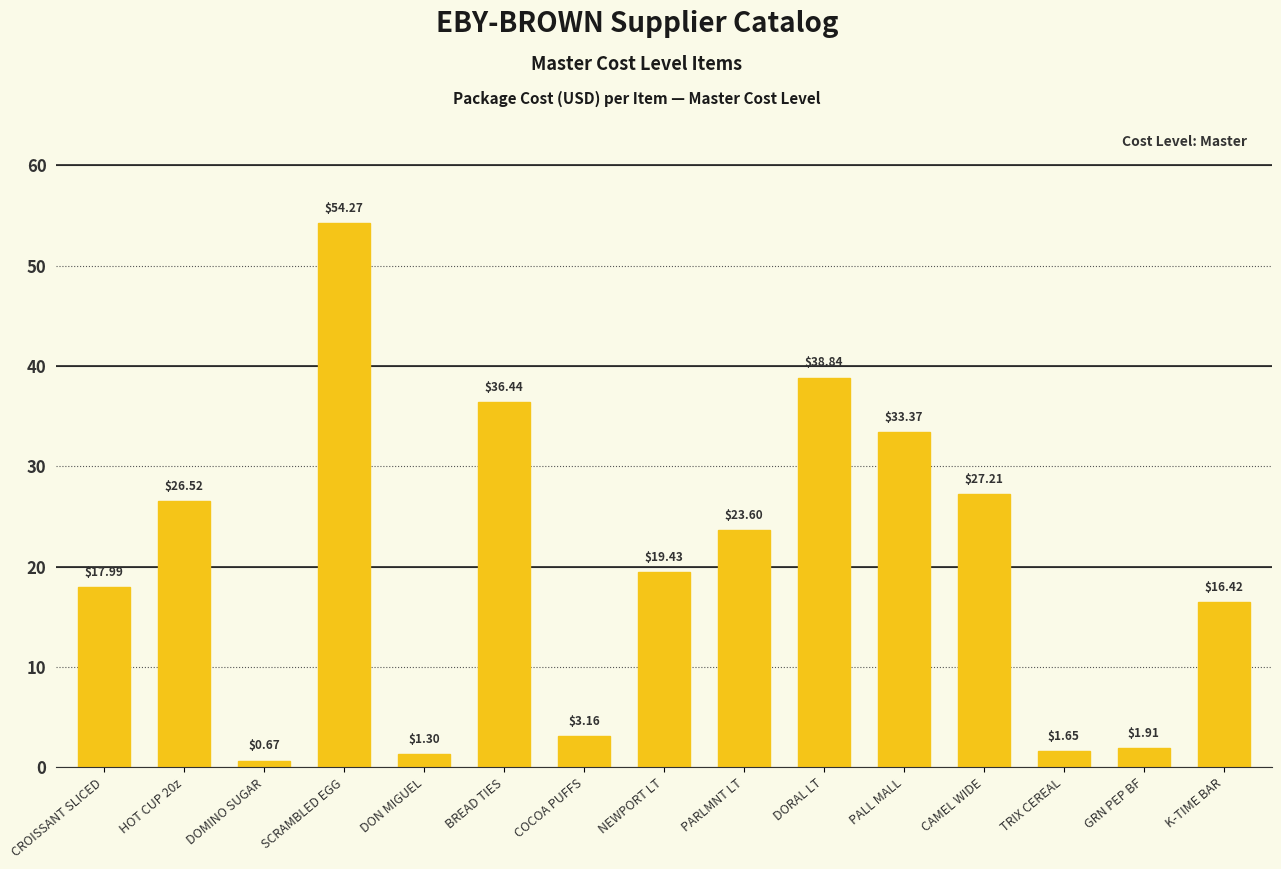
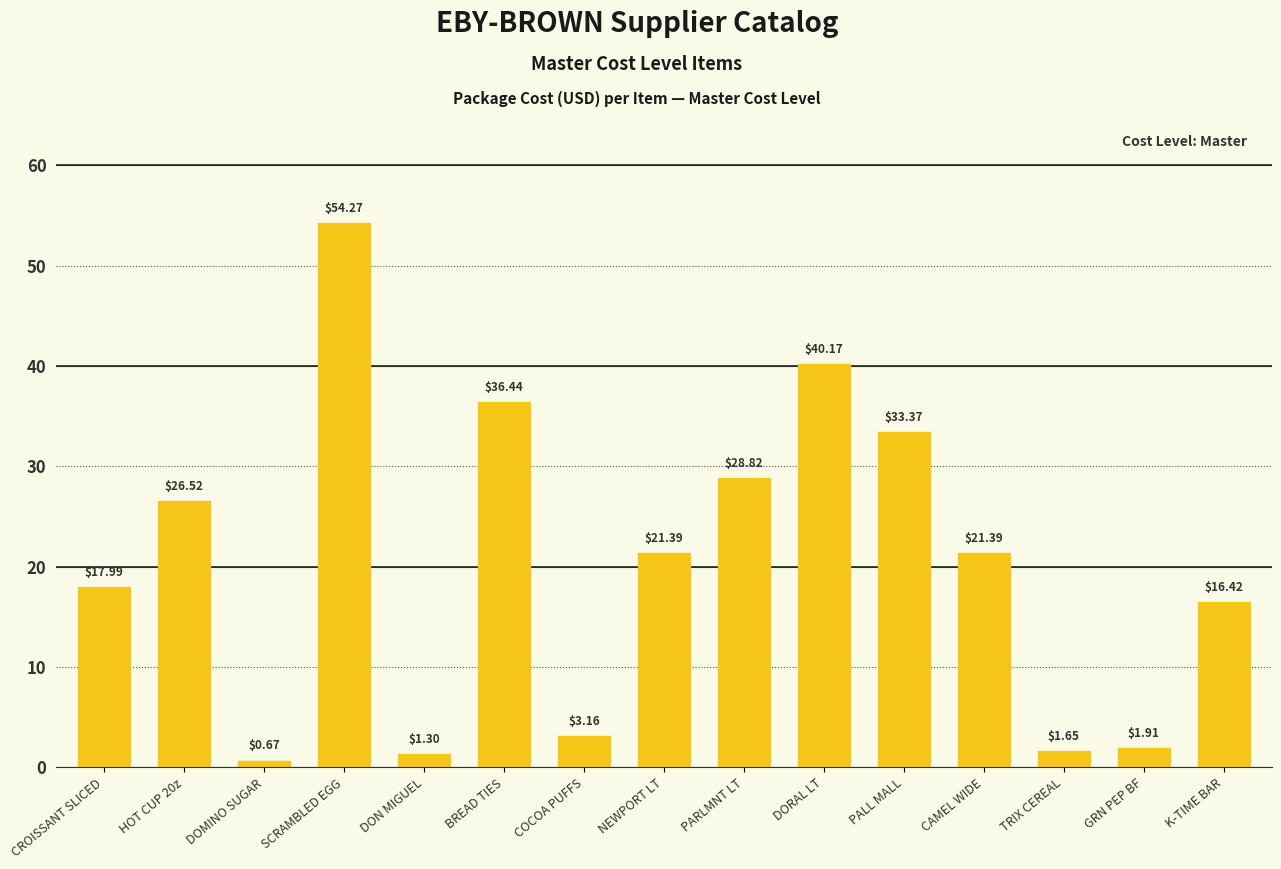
  {
    "CROISSANT SLICED": "$17.99",
    "HOT CUP 20z": "$26.52",
    "DOMINO SUGAR": "$0.67",
    "SCRAMBLED EGG": "$54.27",
    "DON MIGUEL": "$1.30",
    "BREAD TIES": "$36.44",
    "COCOA PUFFS": "$3.16",
-   "NEWPORT LT": "$19.43",
-   "PARLMNT LT": "$23.60",
-   "DORAL LT": "$38.84",
+   "NEWPORT LT": "$21.39",
+   "PARLMNT LT": "$28.82",
+   "DORAL LT": "$40.17",
    "PALL MALL": "$33.37",
-   "CAMEL WIDE": "$27.21",
+   "CAMEL WIDE": "$21.39",
    "TRIX CEREAL": "$1.65",
    "GRN PEP BF": "$1.91",
    "K-TIME BAR": "$16.42"
  }
